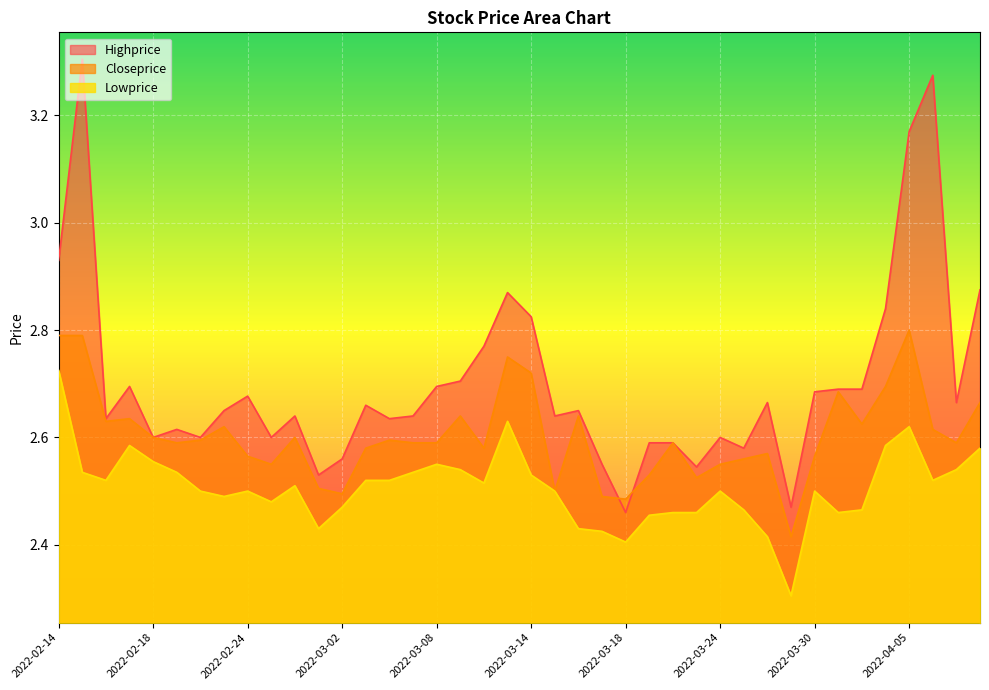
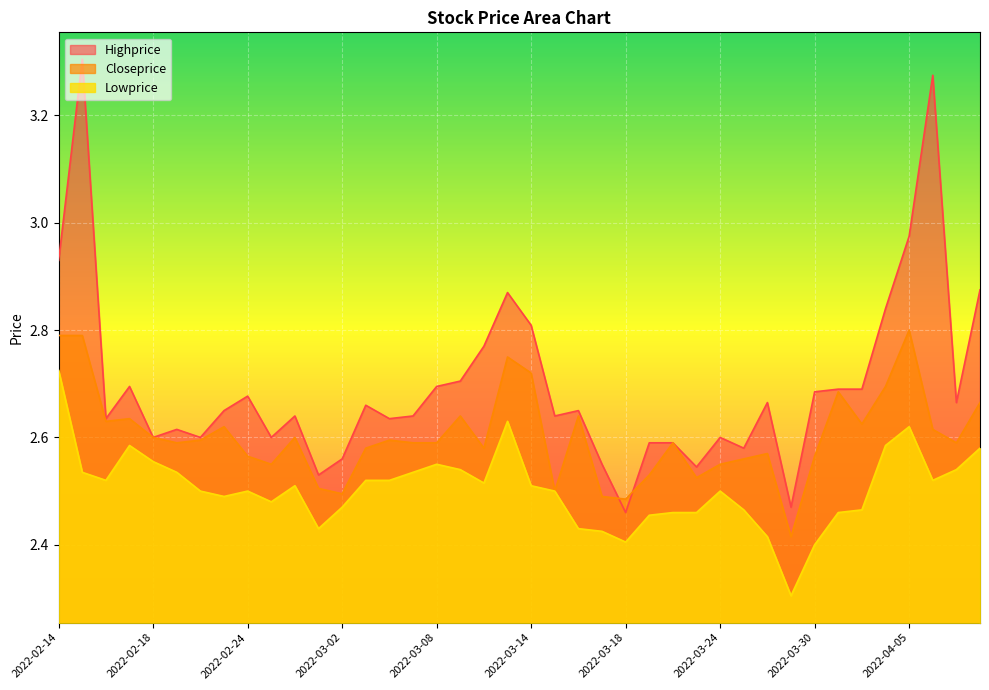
  {
    "Highprice": {
      "2022-02-14": 2.93,
      "2022-02-24": 2.68,
      "2022-03-02": 2.56,
      "2022-03-08": 2.70,
-     "2022-03-14": 2.83,
+     "2022-03-14": 2.81,
      "2022-03-18": 2.46,
      "2022-03-24": 2.60,
      "2022-03-30": 2.69,
-     "2022-04-05": 3.17
+     "2022-04-05": 2.98
    },
    "Closeprice": {
      "2022-02-14": 2.79,
      "2022-02-24": 2.57,
      "2022-03-02": 2.50,
      "2022-03-08": 2.59,
      "2022-03-14": 2.72,
      "2022-03-18": 2.49,
      "2022-03-24": 2.55,
      "2022-03-30": 2.57,
      "2022-04-05": 2.80
    },
    "Lowprice": {
      "2022-02-14": 2.73,
      "2022-02-18": 2.56,
      "2022-02-24": 2.50,
      "2022-03-02": 2.47,
      "2022-03-08": 2.55,
-     "2022-03-14": 2.53,
+     "2022-03-14": 2.51,
      "2022-03-18": 2.41,
      "2022-03-24": 2.50,
-     "2022-03-30": 2.5,
+     "2022-03-30": 2.4,
      "2022-04-05": 2.62
    }
  }
